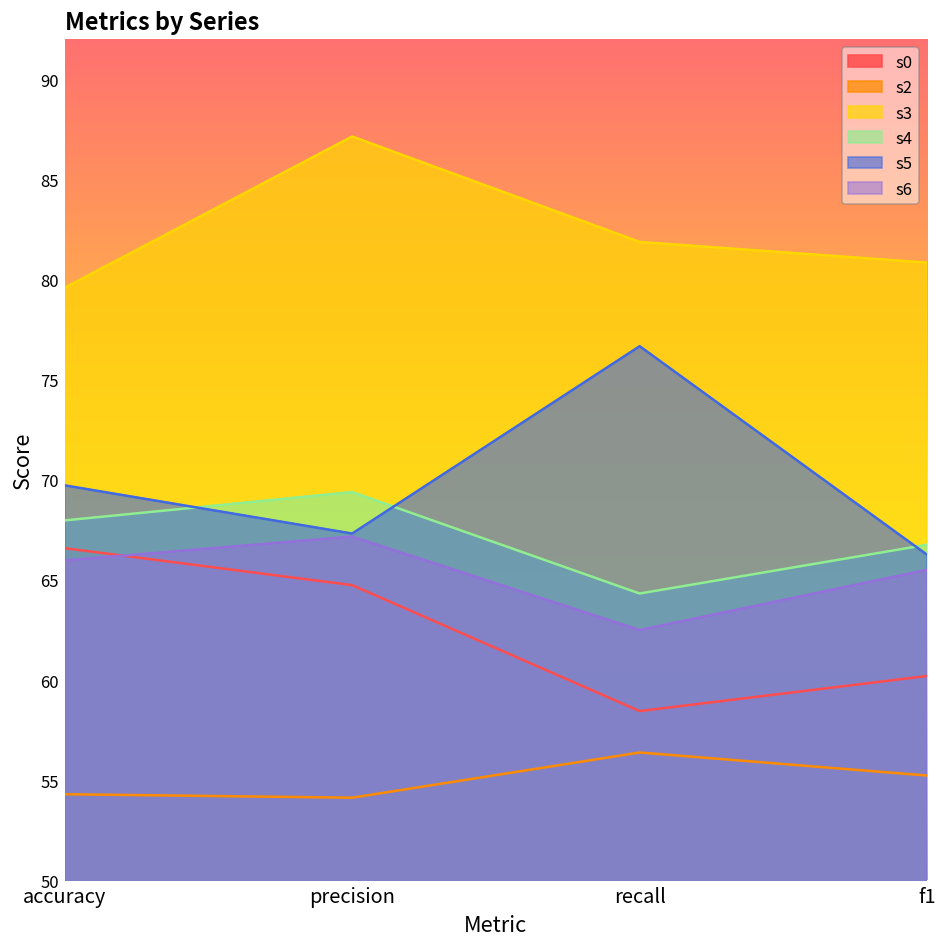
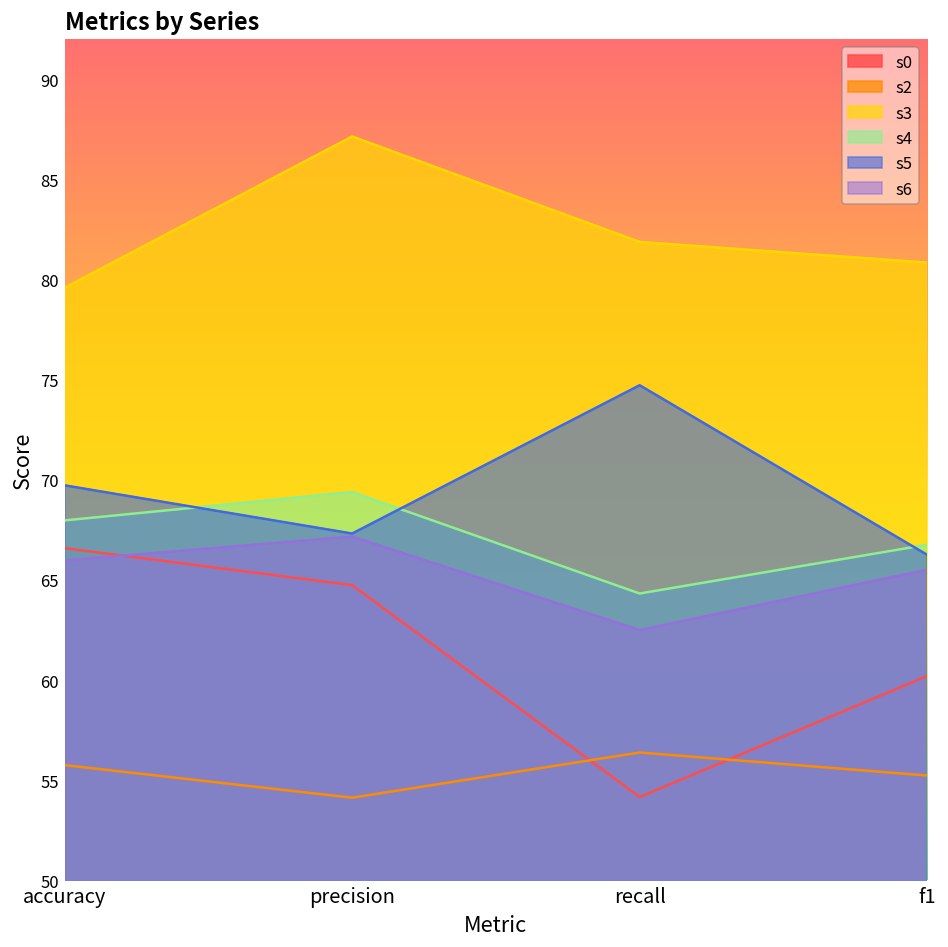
  {
    "s0": {
      "accuracy": 66.6,
      "precision": 64.7,
-     "recall": 58.5,
+     "recall": 54.2,
      "f1": 60.2
    },
    "s2": {
-     "accuracy": 54.3,
+     "accuracy": 55.8,
      "precision": 54.1,
      "recall": 56.4,
      "f1": 55.2
    },
    "s3": {
      "accuracy": 79.6,
      "precision": 87.1,
      "recall": 81.9,
      "f1": 80.8
    },
    "s4": {
      "accuracy": 68.0,
      "precision": 69.4,
      "recall": 64.3,
      "f1": 66.8
    },
    "s5": {
      "accuracy": 69.7,
-     "recall": 76.7,
+     "recall": 74.7,
      "f1": 66.3
    },
    "s6": {
      "accuracy": 66.0,
      "recall": 62.5,
      "f1": 65.5
    }
  }
